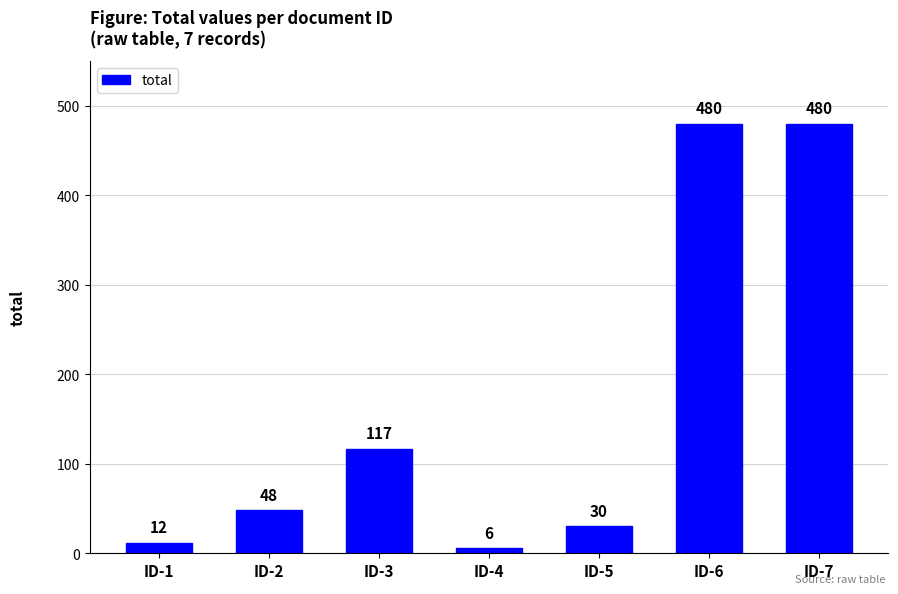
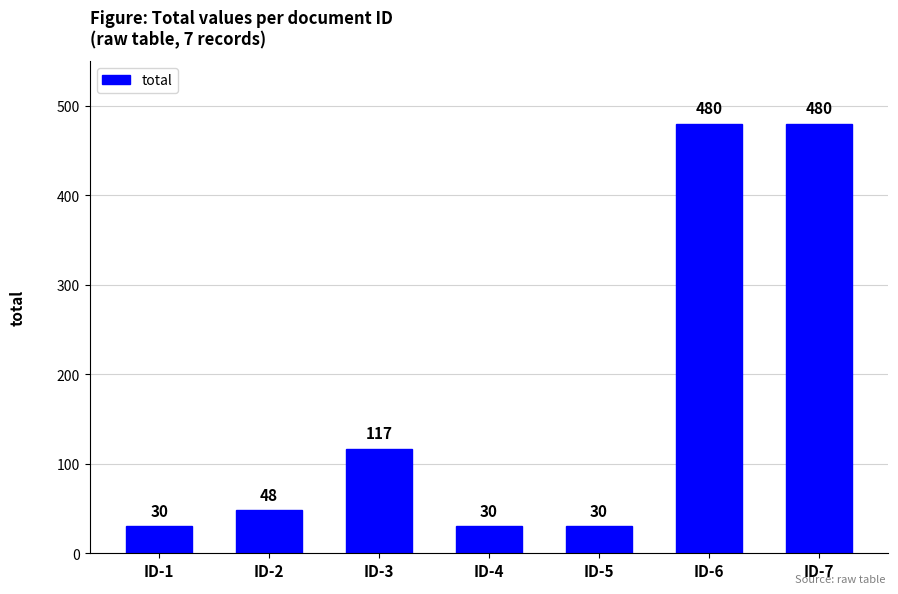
  {
-   "ID-1": 12,
+   "ID-1": 30,
    "ID-2": 48,
    "ID-3": 117,
-   "ID-4": 6,
+   "ID-4": 30,
    "ID-5": 30,
    "ID-6": 480,
    "ID-7": 480
  }
